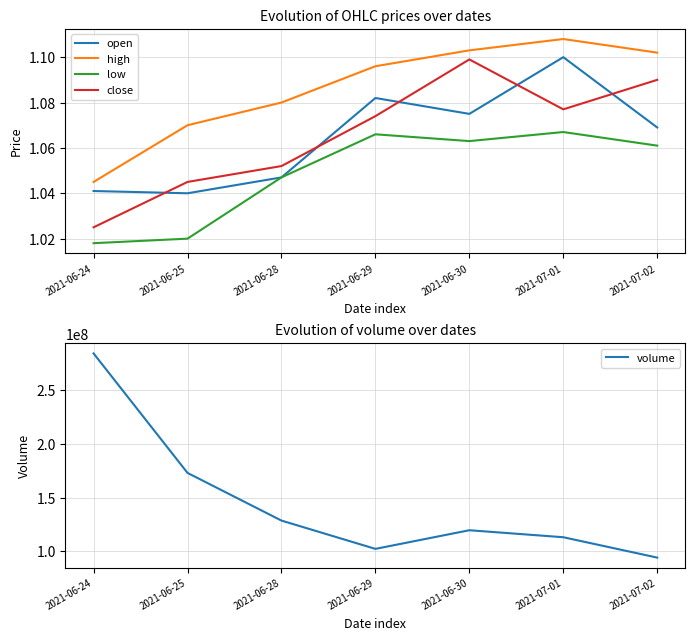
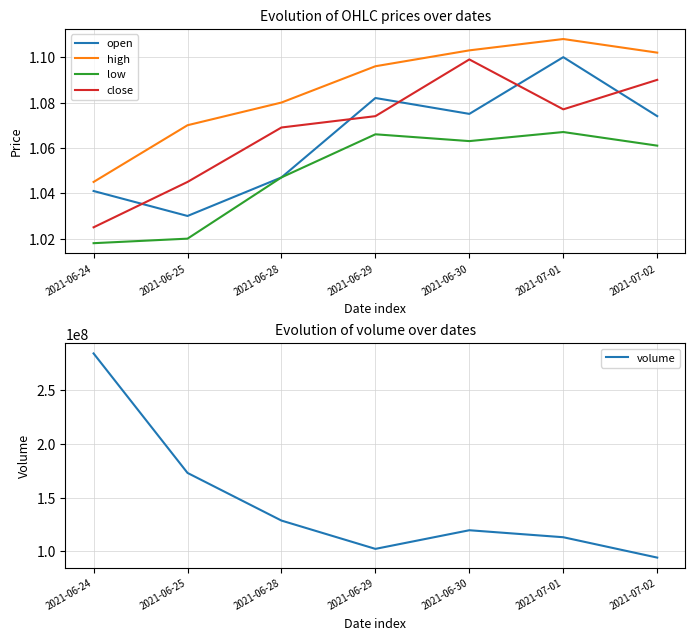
  {
    "Evolution of OHLC prices over dates": {
      "open": {
        "2021-06-24": 1.041,
-       "2021-06-25": 1.04,
+       "2021-06-25": 1.03,
        "2021-06-29": 1.082,
        "2021-06-30": 1.075,
        "2021-07-01": 1.100,
-       "2021-07-02": 1.069
+       "2021-07-02": 1.074
      },
      "high": {
        "2021-06-24": 1.045,
        "2021-06-25": 1.070,
        "2021-06-28": 1.080,
        "2021-06-29": 1.096,
        "2021-06-30": 1.103,
        "2021-07-01": 1.108,
        "2021-07-02": 1.102
      },
      "low": {
        "2021-06-24": 1.018,
        "2021-06-25": 1.020,
        "2021-06-29": 1.066,
        "2021-06-30": 1.063,
        "2021-07-01": 1.067,
        "2021-07-02": 1.061
      },
      "close": {
        "2021-06-24": 1.025,
        "2021-06-25": 1.045,
-       "2021-06-28": 1.052,
+       "2021-06-28": 1.069,
        "2021-06-29": 1.074,
        "2021-06-30": 1.099,
        "2021-07-01": 1.077,
        "2021-07-02": 1.090
      }
    },
    "Evolution of volume over dates": {
      "2021-06-24": 285000000,
      "2021-06-25": 173000000,
      "2021-06-28": 128000000,
      "2021-06-29": 102000000,
      "2021-06-30": 119000000,
      "2021-07-01": 113000000,
      "2021-07-02": 94000000
    }
  }
